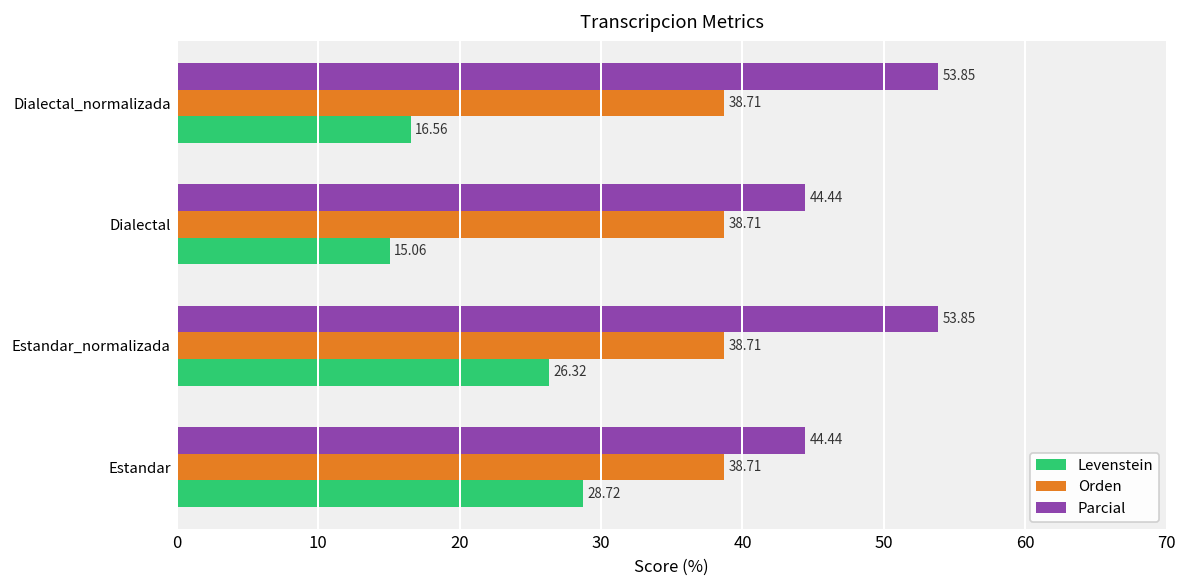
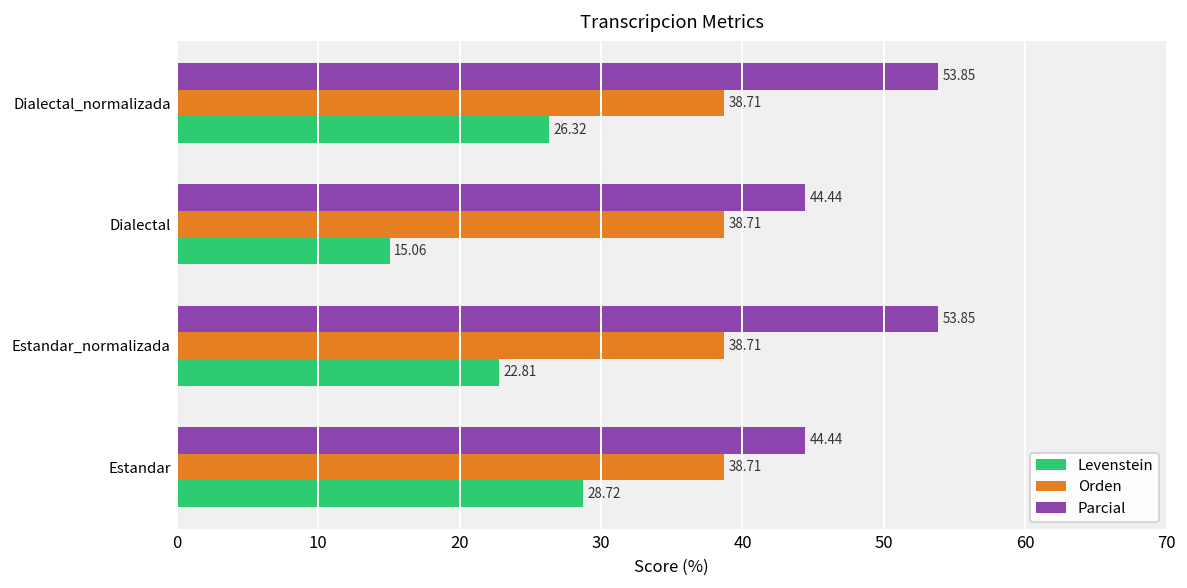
  {
    "Levenstein": {
-     "Dialectal_normalizada": 16.56,
+     "Dialectal_normalizada": 26.32,
      "Dialectal": 15.06,
-     "Estandar_normalizada": 26.32,
+     "Estandar_normalizada": 22.81,
      "Estandar": 28.72
    },
    "Orden": {
      "Dialectal_normalizada": 38.71,
      "Dialectal": 38.71,
      "Estandar_normalizada": 38.71,
      "Estandar": 38.71
    },
    "Parcial": {
      "Dialectal_normalizada": 53.85,
      "Dialectal": 44.44,
      "Estandar_normalizada": 53.85,
      "Estandar": 44.44
    }
  }
